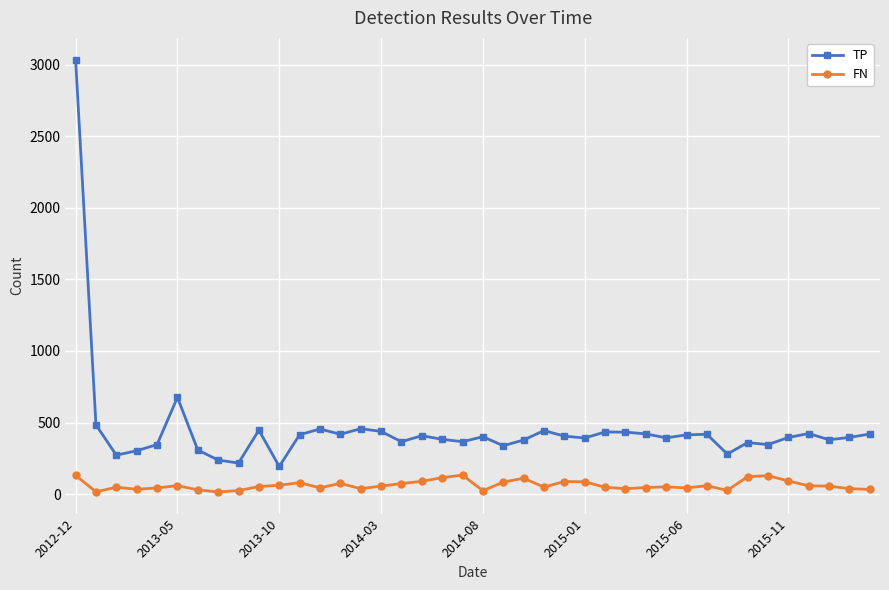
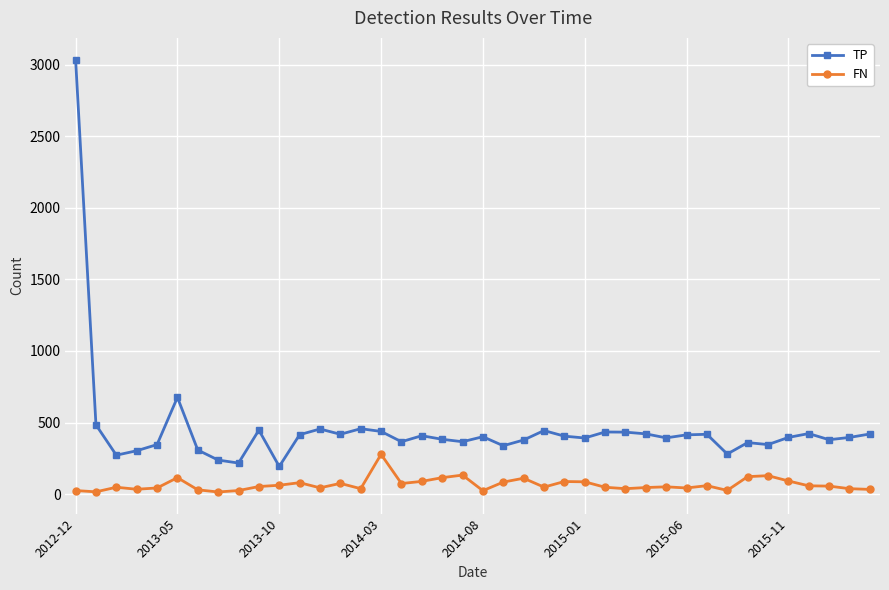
  {
    "TP": {
      "2012-12": 3040,
      "2013-05": 680,
      "2013-10": 190,
      "2014-03": 440,
      "2014-08": 400,
      "2015-01": 390,
      "2015-06": 410,
      "2015-11": 400
    },
    "FN": {
-     "2012-12": 130,
-     "2013-05": 60,
+     "2012-12": 30,
+     "2013-05": 120,
      "2013-10": 60,
-     "2014-03": 60,
+     "2014-03": 280,
      "2014-08": 20,
      "2015-01": 90,
      "2015-06": 40,
      "2015-11": 90
    }
  }
